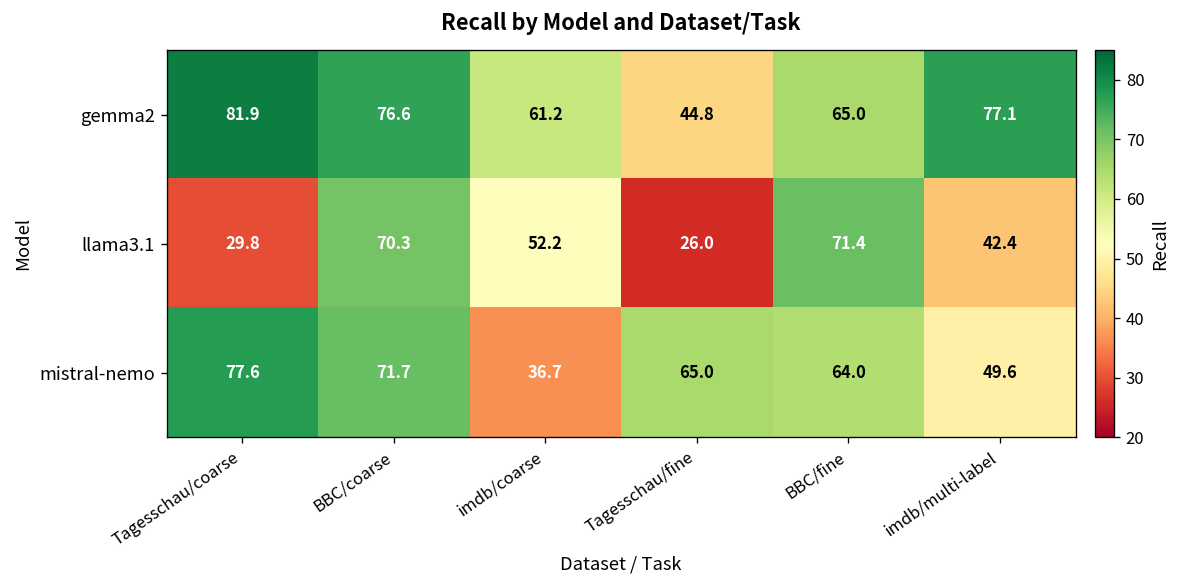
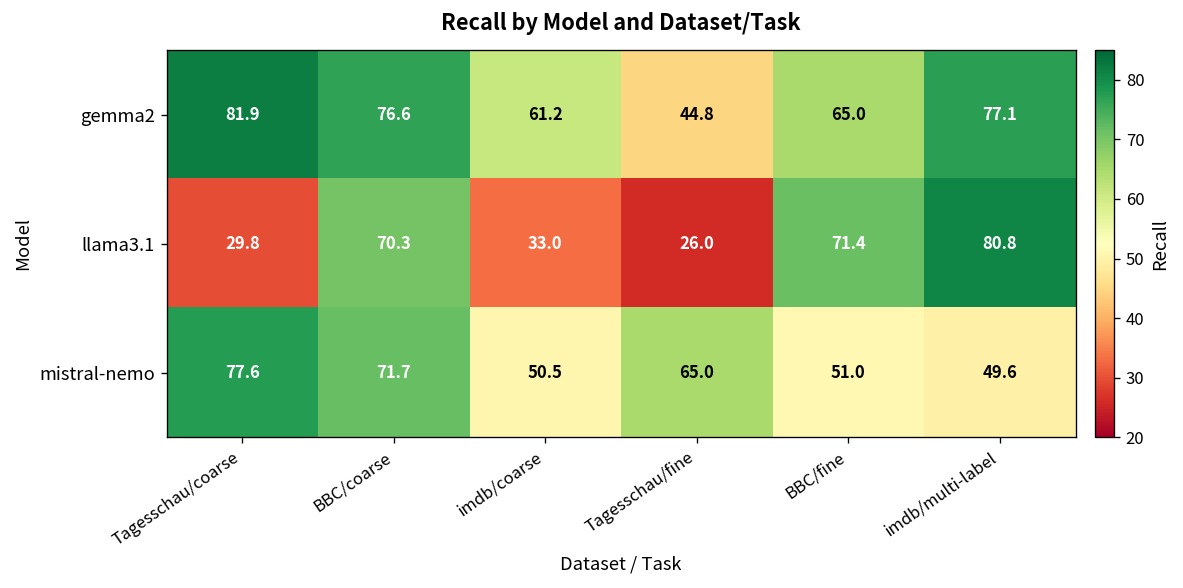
  {
    "gemma2": {
      "Tagesschau/coarse": 81.9,
      "BBC/coarse": 76.6,
      "imdb/coarse": 61.2,
      "Tagesschau/fine": 44.8,
      "BBC/fine": 65.0,
      "imdb/multi-label": 77.1
    },
    "llama3.1": {
      "Tagesschau/coarse": 29.8,
      "BBC/coarse": 70.3,
-     "imdb/coarse": 52.2,
+     "imdb/coarse": 33.0,
      "Tagesschau/fine": 26.0,
      "BBC/fine": 71.4,
-     "imdb/multi-label": 42.4
+     "imdb/multi-label": 80.8
    },
    "mistral-nemo": {
      "Tagesschau/coarse": 77.6,
      "BBC/coarse": 71.7,
-     "imdb/coarse": 36.7,
+     "imdb/coarse": 50.5,
      "Tagesschau/fine": 65.0,
-     "BBC/fine": 64.0,
+     "BBC/fine": 51.0,
      "imdb/multi-label": 49.6
    }
  }
